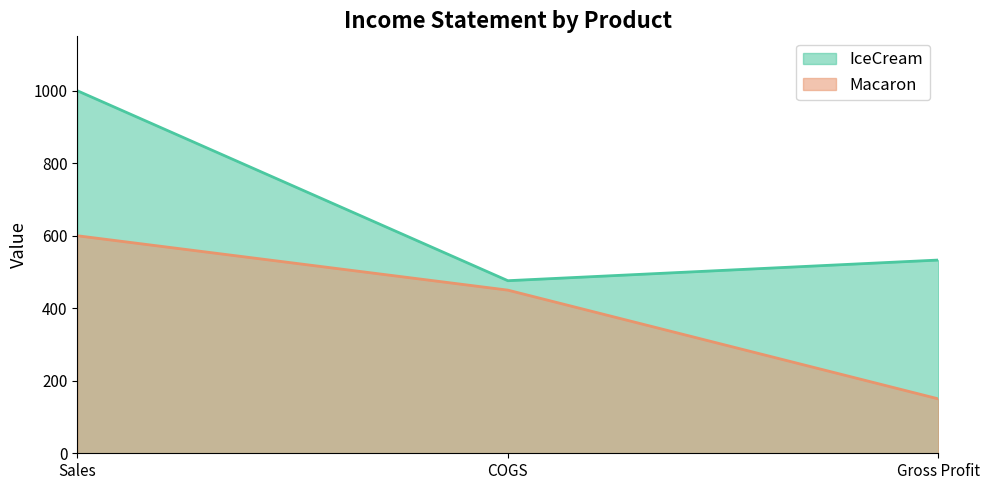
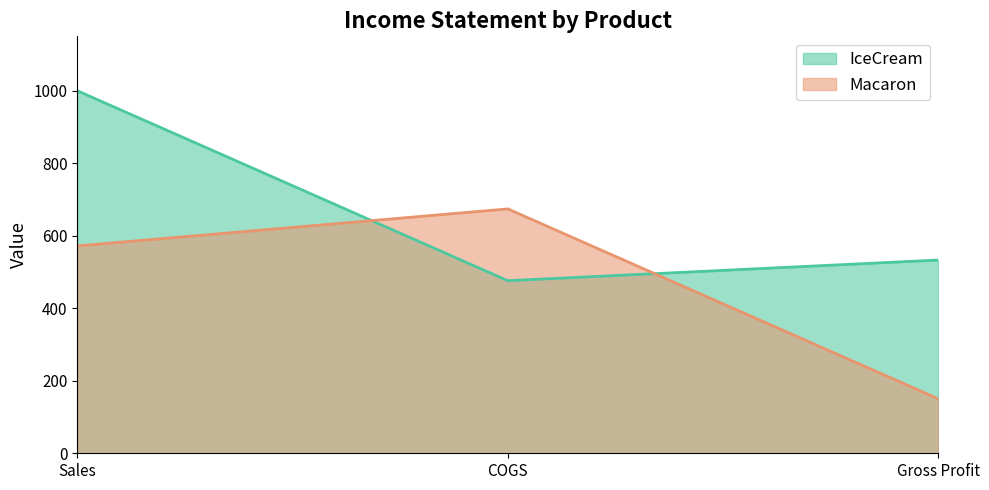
  {
    "IceCream": {
      "Sales": 1000,
      "COGS": 480,
      "Gross Profit": 530
    },
    "Macaron": {
-     "Sales": 600,
-     "COGS": 450,
+     "Sales": 570,
+     "COGS": 670,
      "Gross Profit": 150
    }
  }
